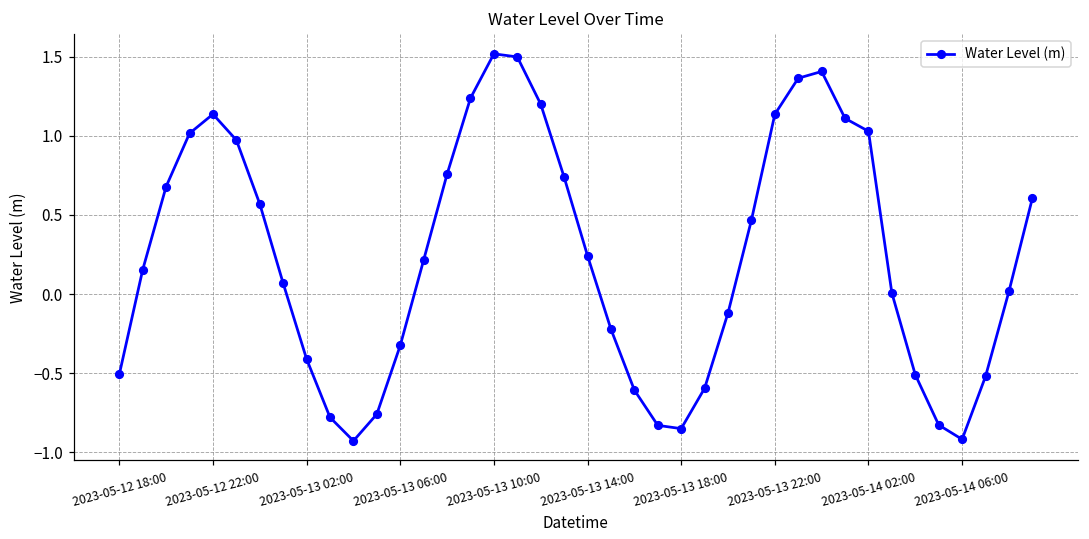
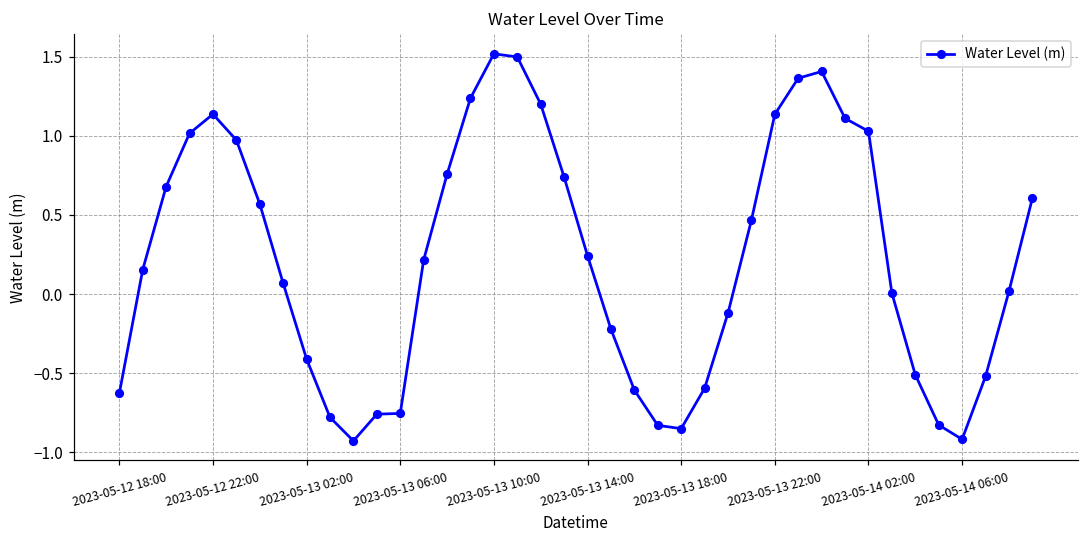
  {
-   "2023-05-12 18:00": -0.51,
+   "2023-05-12 18:00": -0.63,
    "2023-05-12 22:00": 1.14,
    "2023-05-13 02:00": -0.41,
-   "2023-05-13 06:00": -0.32,
+   "2023-05-13 06:00": -0.75,
    "2023-05-13 10:00": 1.52,
    "2023-05-13 14:00": 0.24,
    "2023-05-13 18:00": -0.85,
    "2023-05-13 22:00": 1.14,
    "2023-05-14 02:00": 1.03,
    "2023-05-14 06:00": -0.92
  }
